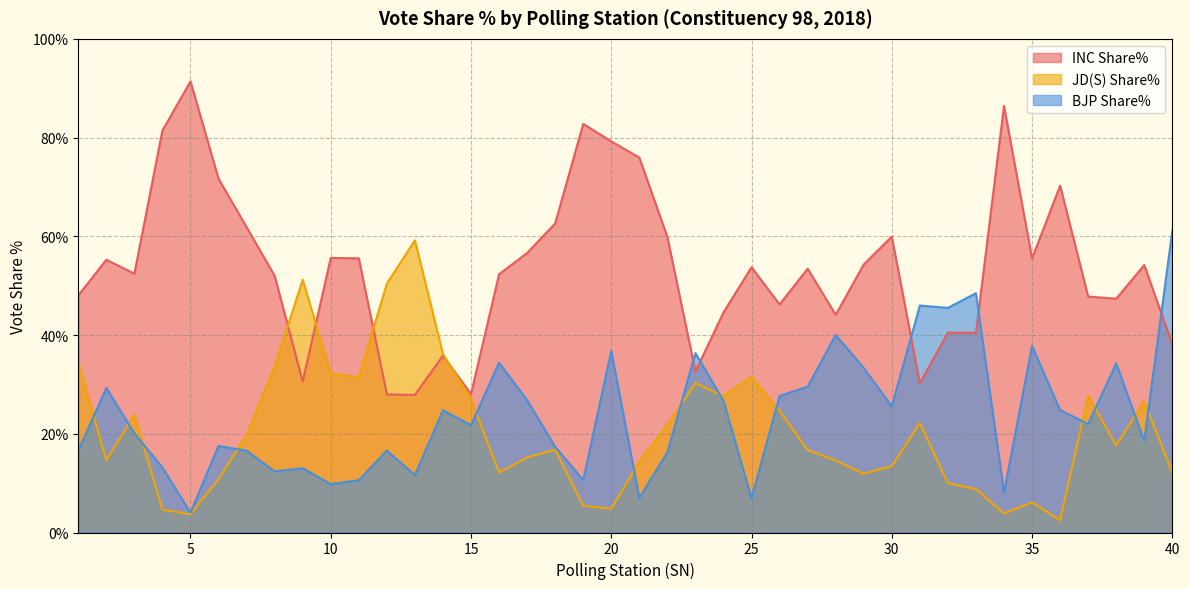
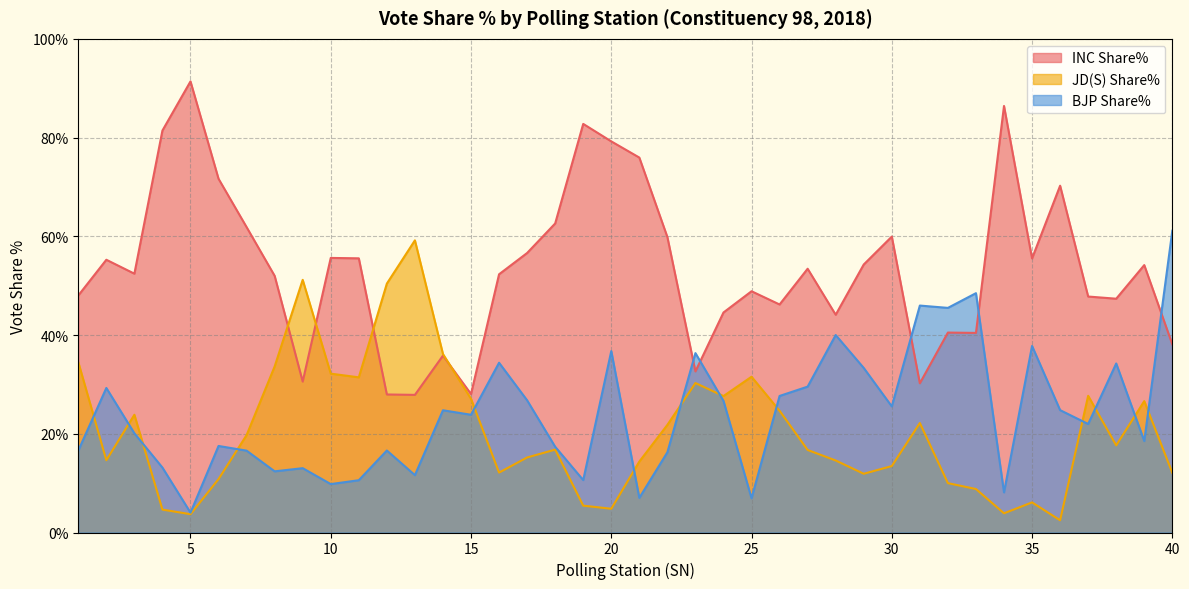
  {
    "INC Share%": {
      "5": "91%",
      "10": "56%",
      "15": "28%",
      "20": "79%",
-     "25": "54%",
+     "25": "49%",
      "30": "60%",
      "35": "56%",
      "40": "38%"
    },
    "JD(S) Share%": {
      "10": "32%",
      "15": "27%",
      "20": "5%",
      "25": "32%",
      "30": "13%",
      "35": "6%",
      "40": "12%"
    },
    "BJP Share%": {
      "10": "10%",
-     "15": "22%",
+     "15": "24%",
      "20": "37%",
      "25": "7%",
      "30": "26%",
      "35": "38%",
      "40": "61%"
    }
  }
